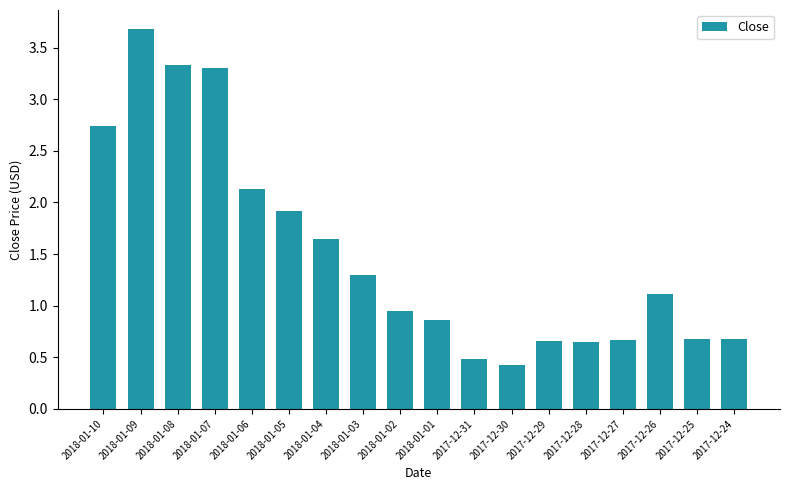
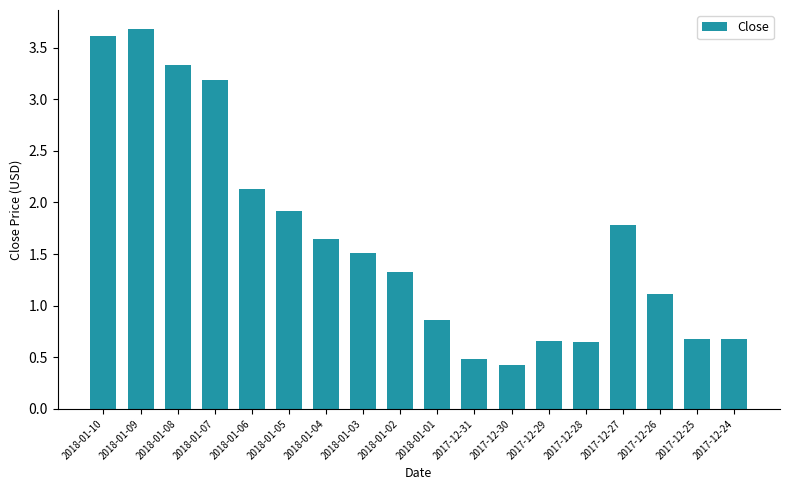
  {
-   "2018-01-10": 2.74,
+   "2018-01-10": 3.61,
    "2018-01-09": 3.68,
    "2018-01-08": 3.33,
-   "2018-01-07": 3.30,
+   "2018-01-07": 3.19,
    "2018-01-06": 2.13,
    "2018-01-05": 1.92,
    "2018-01-04": 1.65,
-   "2018-01-03": 1.30,
-   "2018-01-02": 0.95,
+   "2018-01-03": 1.51,
+   "2018-01-02": 1.33,
    "2018-01-01": 0.86,
    "2017-12-31": 0.48,
    "2017-12-30": 0.42,
    "2017-12-29": 0.65,
    "2017-12-28": 0.64,
-   "2017-12-27": 0.66,
+   "2017-12-27": 1.79,
    "2017-12-26": 1.11,
    "2017-12-25": 0.68,
    "2017-12-24": 0.67
  }
